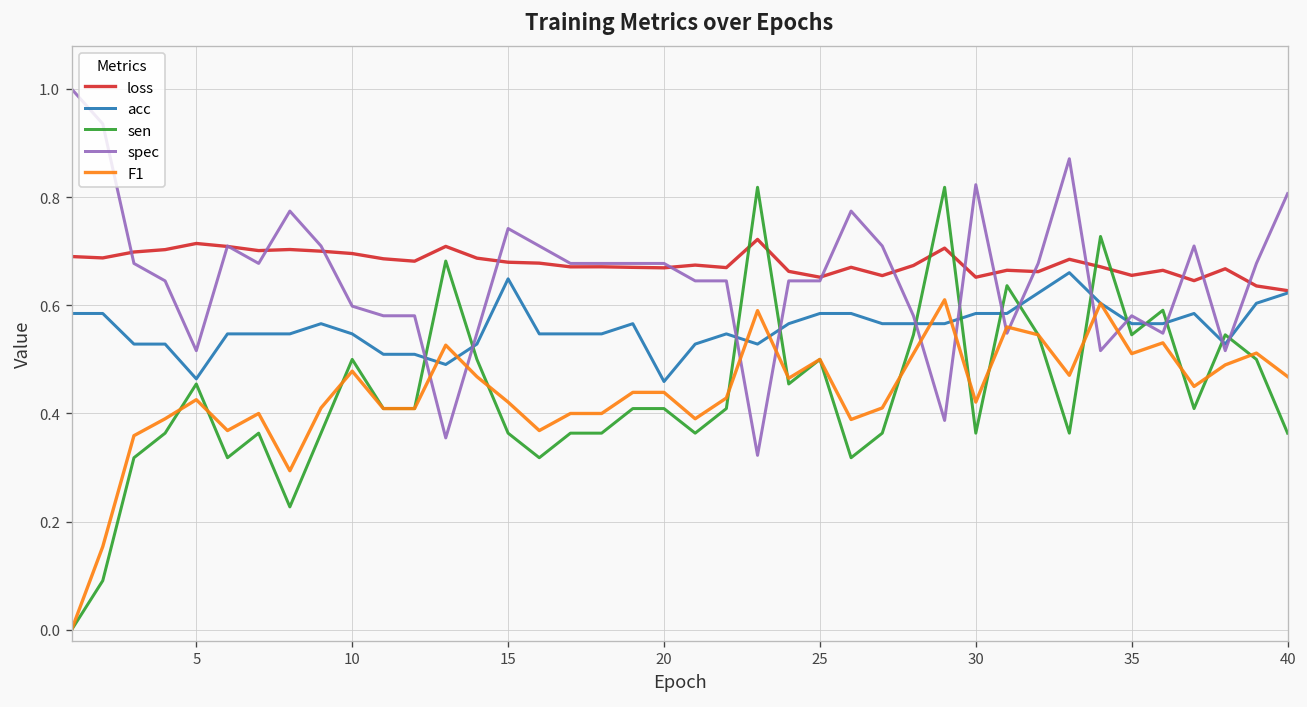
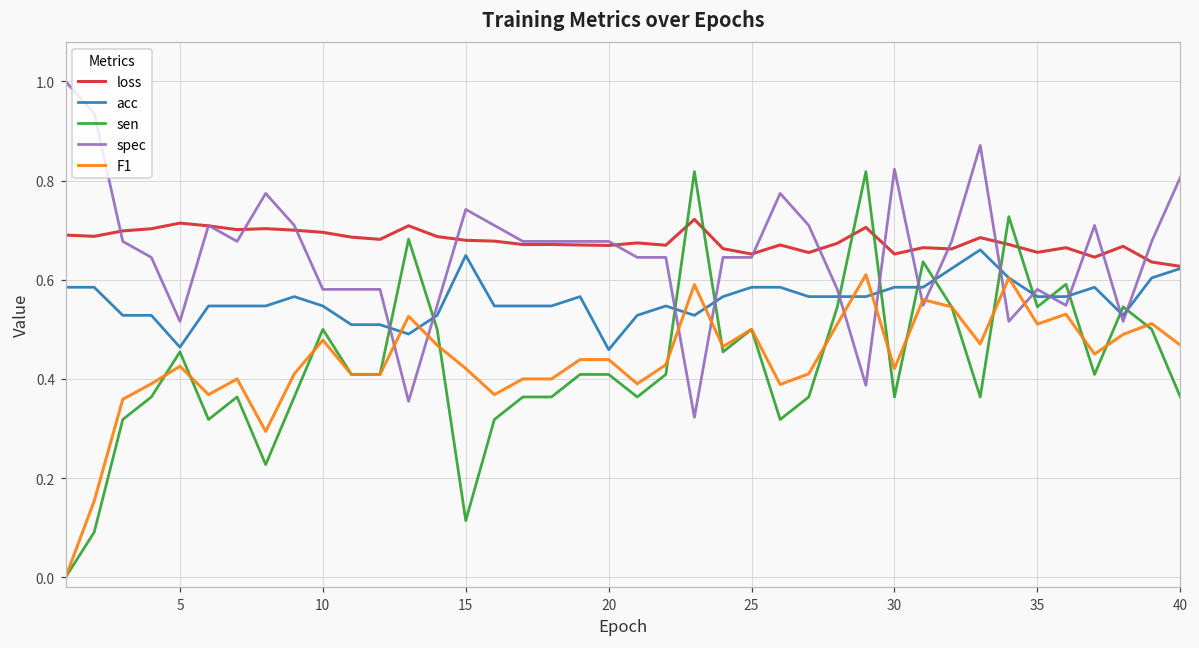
  {
    "loss": {
      "5": 0.71,
      "10": 0.70,
      "15": 0.68,
      "20": 0.67,
      "25": 0.65,
      "30": 0.65,
      "35": 0.66
    },
    "acc": {
      "5": 0.46,
      "10": 0.55,
      "15": 0.65,
      "20": 0.46,
      "25": 0.58,
      "30": 0.58,
      "35": 0.57
    },
    "sen": {
      "5": 0.45,
      "10": 0.50,
-     "15": 0.36,
+     "15": 0.11,
      "20": 0.41,
      "30": 0.36,
      "35": 0.55,
      "40": 0.36
    },
    "spec": {
      "5": 0.52,
-     "10": 0.60,
+     "10": 0.58,
      "15": 0.74,
      "20": 0.68,
      "25": 0.65,
      "30": 0.82,
      "35": 0.58,
      "40": 0.81
    },
    "F1": {
      "5": 0.43,
      "10": 0.48,
      "15": 0.42,
      "20": 0.44,
      "30": 0.42,
      "35": 0.51,
      "40": 0.47
    }
  }
